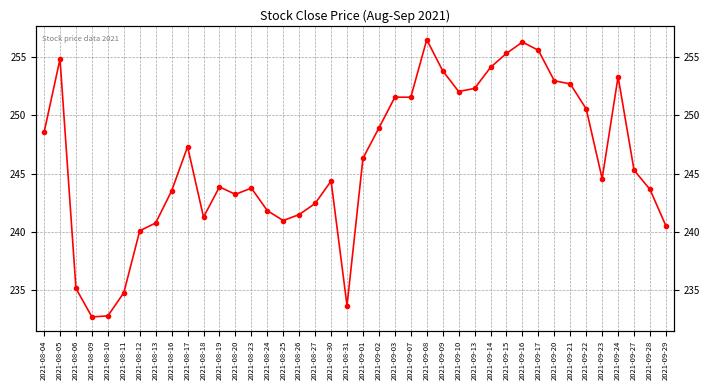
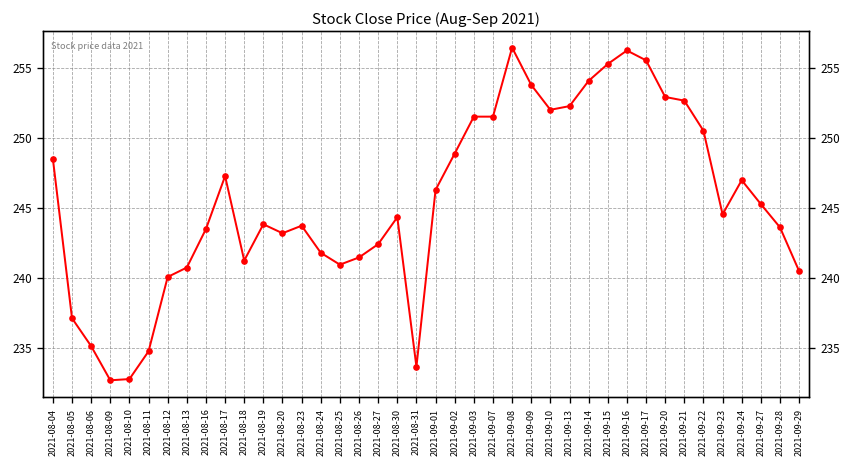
  {
    "2021-08-04": 248.5,
-   "2021-08-05": 254.8,
+   "2021-08-05": 237.2,
    "2021-08-06": 235.2,
    "2021-08-09": 232.7,
    "2021-08-10": 232.8,
    "2021-08-11": 234.8,
    "2021-08-12": 240.1,
    "2021-08-13": 240.8,
    "2021-08-16": 243.5,
    "2021-08-17": 247.3,
    "2021-08-18": 241.3,
    "2021-08-19": 243.9,
    "2021-08-20": 243.2,
    "2021-08-23": 243.8,
    "2021-08-24": 241.8,
    "2021-08-25": 241.0,
    "2021-08-26": 241.5,
    "2021-08-27": 242.4,
    "2021-08-30": 244.4,
    "2021-08-31": 233.7,
    "2021-09-01": 246.3,
    "2021-09-02": 248.9,
    "2021-09-03": 251.5,
    "2021-09-07": 251.5,
    "2021-09-08": 256.5,
    "2021-09-09": 253.8,
    "2021-09-10": 252.0,
    "2021-09-13": 252.3,
    "2021-09-14": 254.1,
    "2021-09-15": 255.3,
    "2021-09-16": 256.3,
    "2021-09-17": 255.6,
    "2021-09-20": 252.9,
    "2021-09-21": 252.7,
    "2021-09-22": 250.5,
    "2021-09-23": 244.6,
-   "2021-09-24": 253.3,
+   "2021-09-24": 247.0,
    "2021-09-27": 245.3,
    "2021-09-28": 243.6,
    "2021-09-29": 240.5
  }
